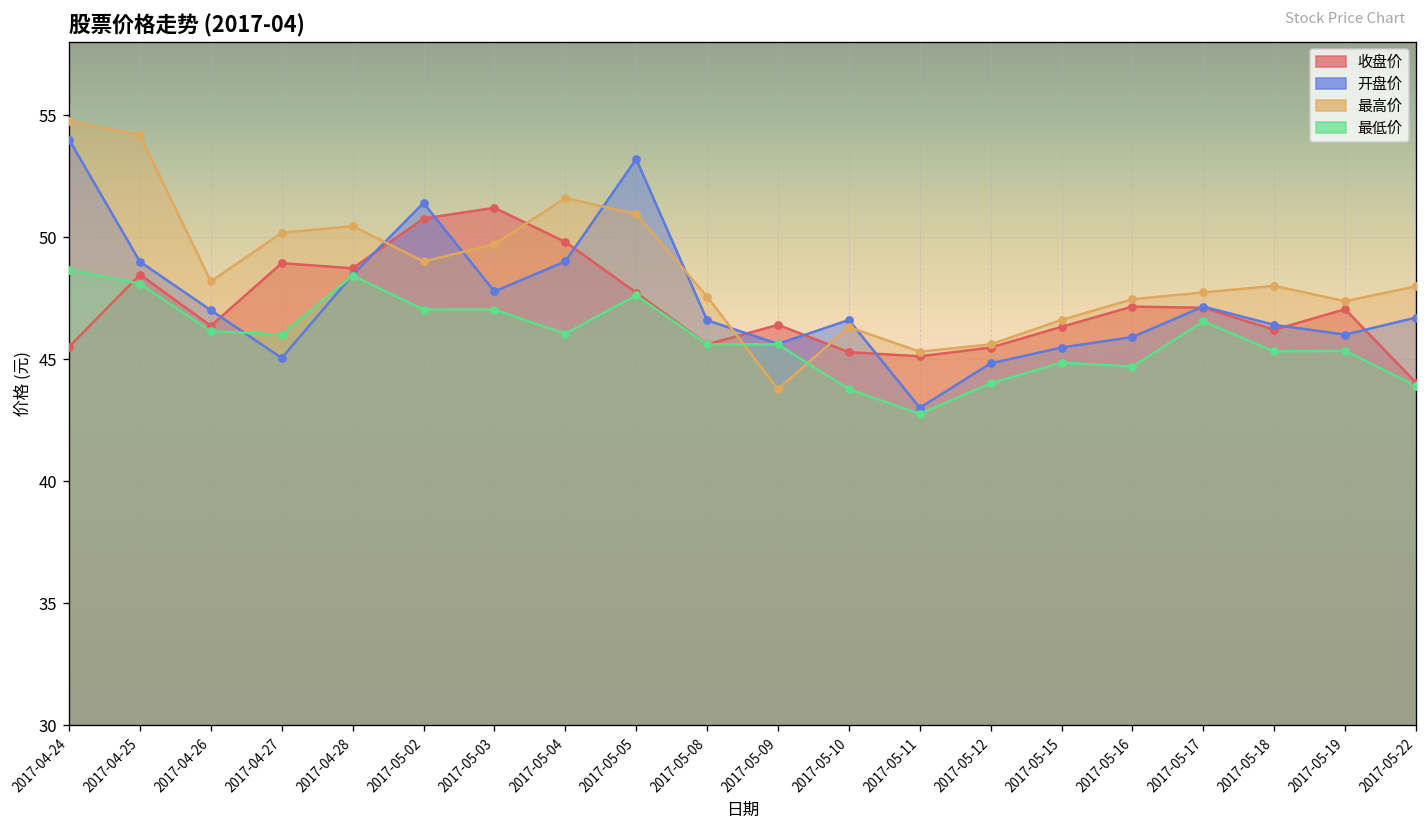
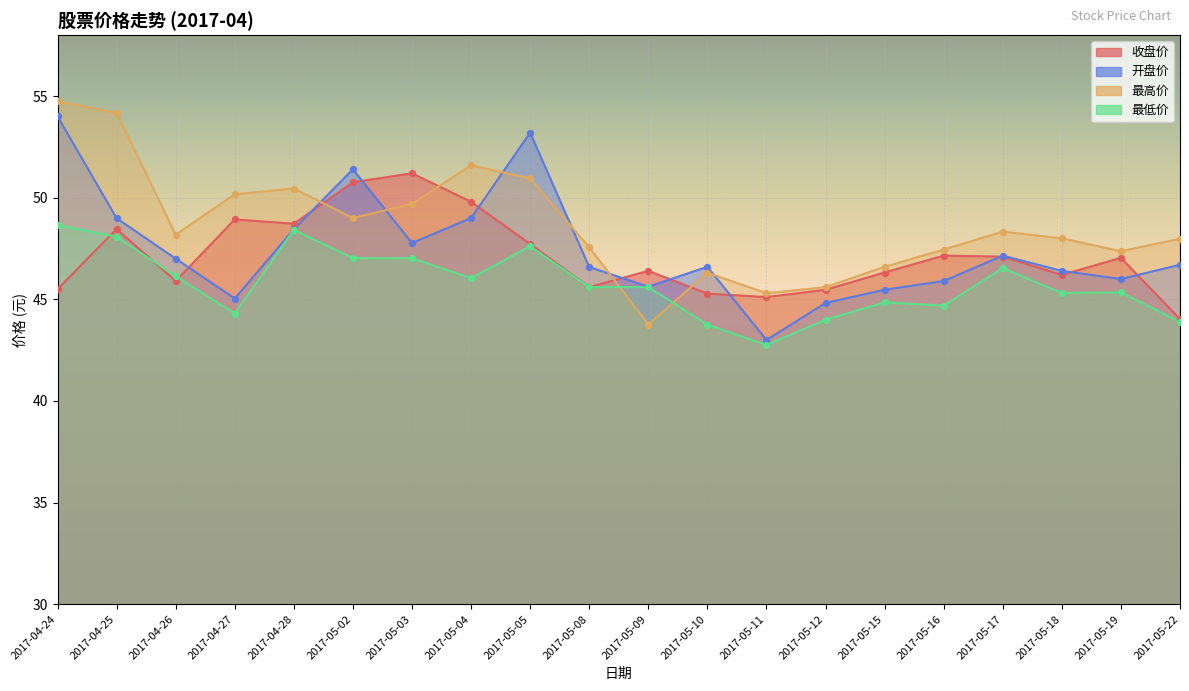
  {
    "收盘价": {
      "2017-04-24": 45.5,
      "2017-04-25": 48.5,
-     "2017-04-26": 46.4,
+     "2017-04-26": 45.9,
      "2017-04-27": 48.9,
      "2017-04-28": 48.7,
      "2017-05-02": 50.8,
      "2017-05-03": 51.2,
      "2017-05-04": 49.8,
      "2017-05-09": 46.4,
      "2017-05-10": 45.3,
      "2017-05-11": 45.1,
      "2017-05-12": 45.5,
      "2017-05-15": 46.3,
      "2017-05-16": 47.2,
      "2017-05-18": 46.2,
      "2017-05-19": 47.0,
      "2017-05-22": 44.0
    },
    "开盘价": {
      "2017-04-24": 54.0,
      "2017-04-25": 49.0,
      "2017-04-26": 47.0,
      "2017-04-27": 45.0,
      "2017-05-02": 51.4,
      "2017-05-03": 47.8,
      "2017-05-04": 49.0,
      "2017-05-05": 53.2,
      "2017-05-08": 46.6,
      "2017-05-10": 46.6,
      "2017-05-11": 43.0,
      "2017-05-12": 44.8,
      "2017-05-15": 45.5,
      "2017-05-16": 45.9,
      "2017-05-18": 46.4,
      "2017-05-19": 46.0,
      "2017-05-22": 46.7
    },
    "最高价": {
      "2017-04-24": 54.8,
      "2017-04-25": 54.2,
      "2017-04-26": 48.2,
      "2017-04-27": 50.2,
      "2017-04-28": 50.5,
      "2017-05-02": 49.0,
      "2017-05-03": 49.7,
      "2017-05-04": 51.6,
      "2017-05-05": 51.0,
      "2017-05-08": 47.6,
      "2017-05-09": 43.8,
      "2017-05-10": 46.3,
      "2017-05-11": 45.3,
      "2017-05-12": 45.6,
      "2017-05-15": 46.6,
      "2017-05-16": 47.5,
-     "2017-05-17": 47.7,
+     "2017-05-17": 48.3,
      "2017-05-18": 48.0,
      "2017-05-19": 47.4,
      "2017-05-22": 48.0
    },
    "最低价": {
      "2017-04-24": 48.7,
      "2017-04-25": 48.1,
      "2017-04-26": 46.1,
-     "2017-04-27": 46.0,
+     "2017-04-27": 44.3,
      "2017-05-02": 47.0,
      "2017-05-03": 47.0,
      "2017-05-04": 46.0,
      "2017-05-10": 43.8,
      "2017-05-11": 42.8,
      "2017-05-12": 44.0,
      "2017-05-15": 44.9,
      "2017-05-16": 44.7,
      "2017-05-17": 46.5,
      "2017-05-18": 45.3,
      "2017-05-19": 45.3,
      "2017-05-22": 43.9
    }
  }
